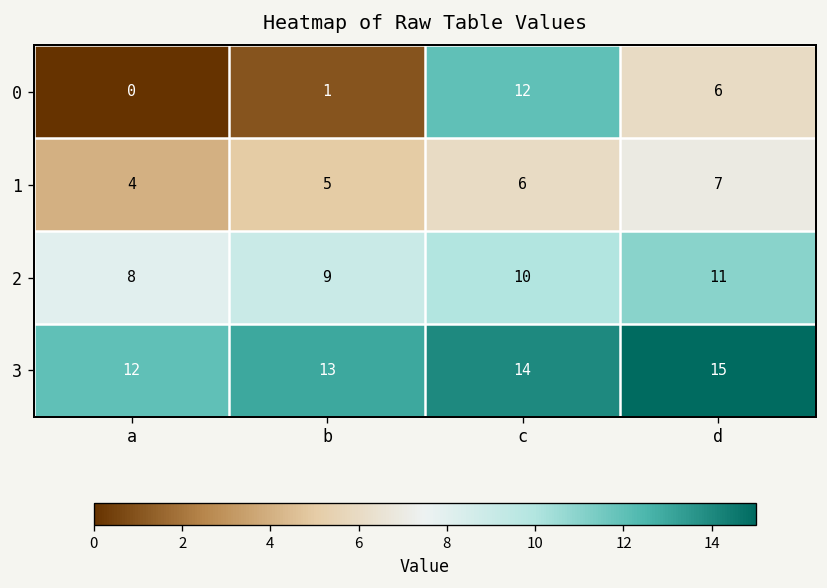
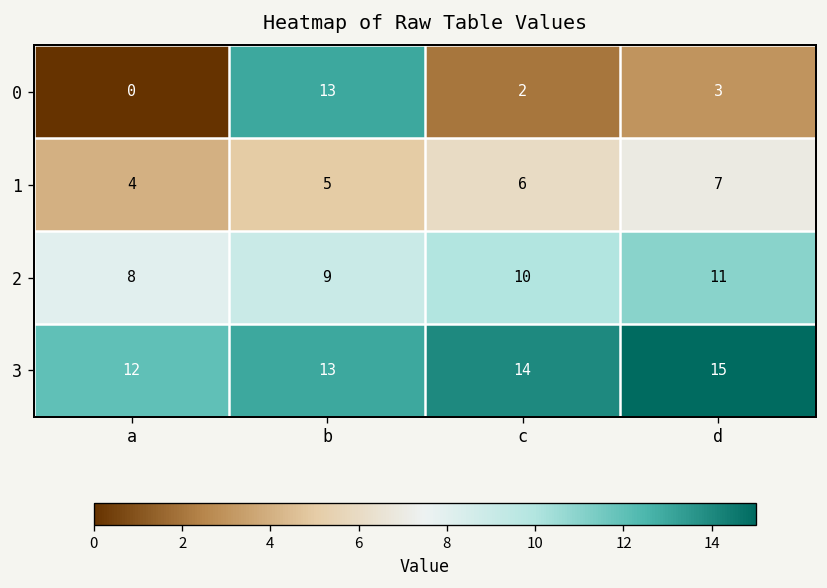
  {
    "0": {
      "a": 0,
-     "b": 1,
-     "c": 12,
-     "d": 6
+     "b": 13,
+     "c": 2,
+     "d": 3
    },
    "1": {
      "a": 4,
      "b": 5,
      "c": 6,
      "d": 7
    },
    "2": {
      "a": 8,
      "b": 9,
      "c": 10,
      "d": 11
    },
    "3": {
      "a": 12,
      "b": 13,
      "c": 14,
      "d": 15
    }
  }
